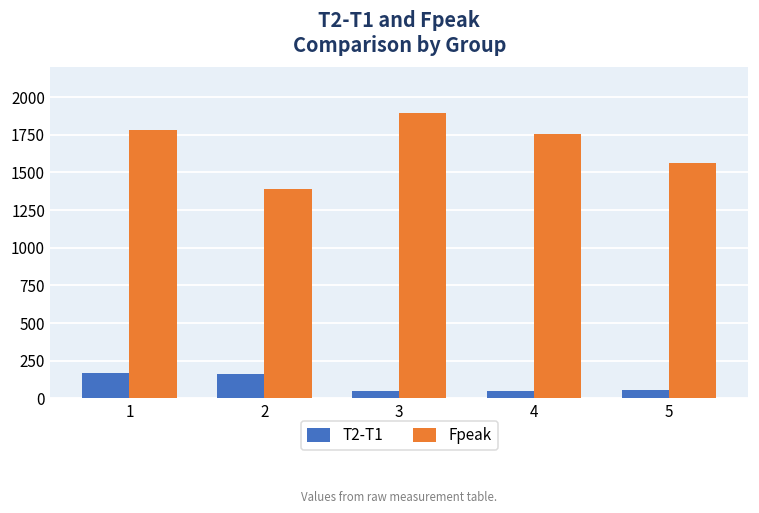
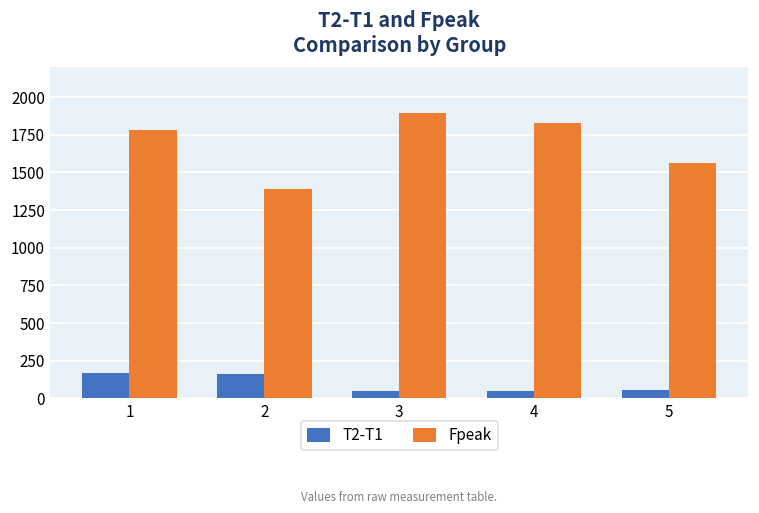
  {
    "T2-T1": {
      "1": 170,
      "2": 160,
      "3": 50,
      "4": 50,
      "5": 50
    },
    "Fpeak": {
      "1": 1780,
      "2": 1390,
      "3": 1900,
-     "4": 1760,
+     "4": 1830,
      "5": 1560
    }
  }
